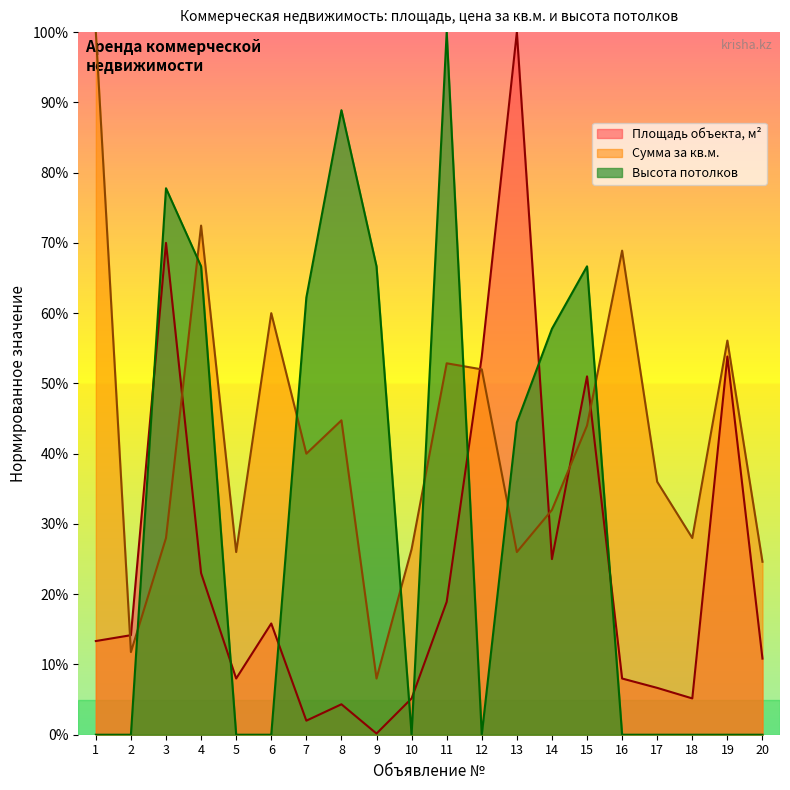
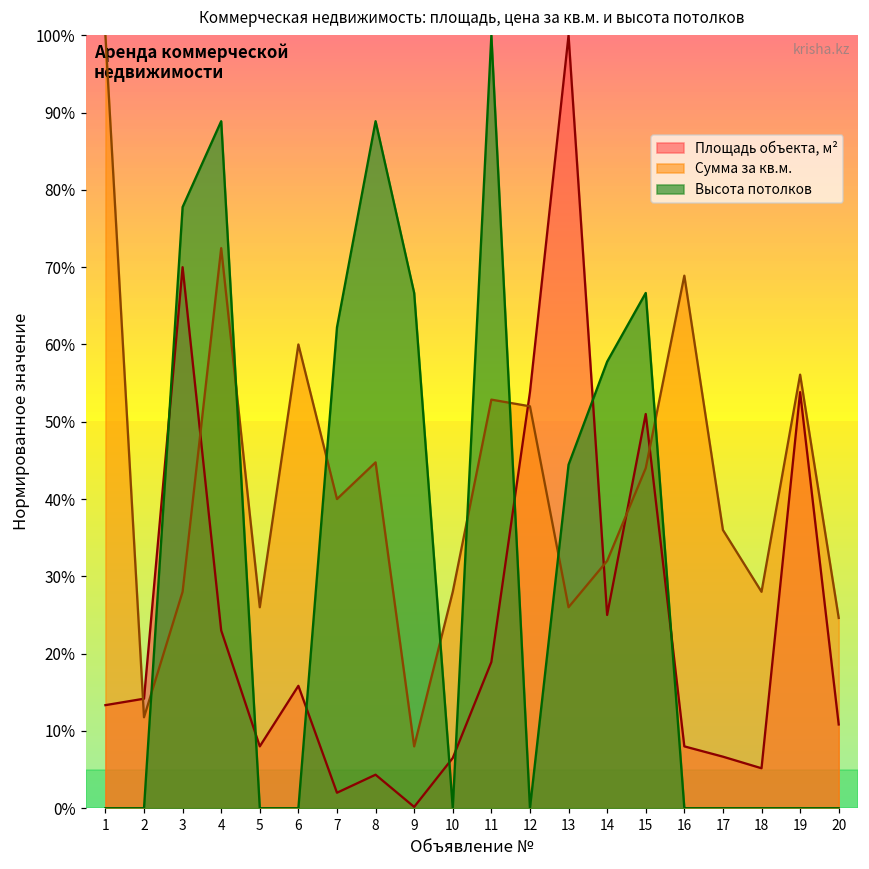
  {
    "Площадь объекта, м²": {
      "1": "13%",
      "2": "14%",
      "3": "70%",
      "4": "23%",
      "5": "8%",
      "6": "16%",
      "7": "2%",
      "8": "4%",
      "9": "0%",
-     "10": "5%",
+     "10": "7%",
      "11": "19%",
      "12": "54%",
      "13": "100%",
      "14": "25%",
      "15": "51%",
      "16": "8%",
      "17": "7%",
      "18": "5%",
      "19": "54%",
      "20": "11%"
    },
    "Сумма за кв.м.": {
      "1": "100%",
      "2": "12%",
      "3": "28%",
      "4": "72%",
      "5": "26%",
      "6": "60%",
      "7": "40%",
      "8": "45%",
      "9": "8%",
-     "10": "26%",
+     "10": "28%",
      "11": "53%",
      "12": "52%",
      "13": "26%",
      "14": "32%",
      "15": "44%",
      "16": "69%",
      "17": "36%",
      "18": "28%",
      "19": "56%",
      "20": "25%"
    },
    "Высота потолков": {
      "1": "0%",
      "2": "0%",
      "3": "78%",
-     "4": "67%",
+     "4": "89%",
      "5": "0%",
      "6": "0%",
      "7": "62%",
      "8": "89%",
      "9": "67%",
      "10": "0%",
      "11": "100%",
      "12": "0%",
      "13": "44%",
      "14": "58%",
      "15": "67%",
      "16": "0%",
      "17": "0%",
      "18": "0%",
      "19": "0%",
      "20": "0%"
    }
  }
